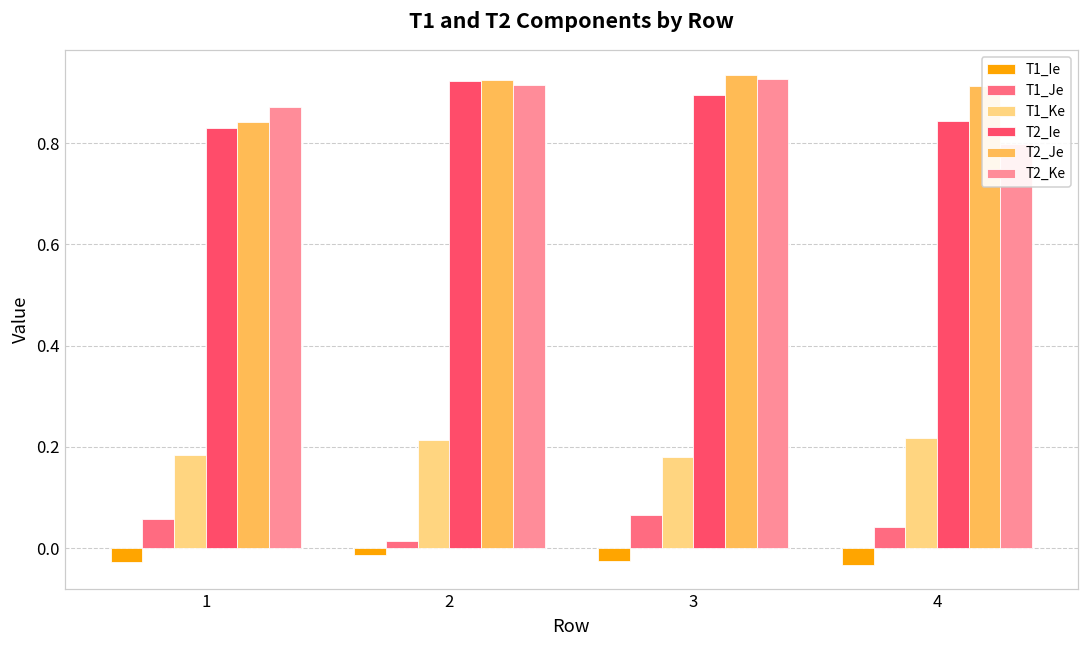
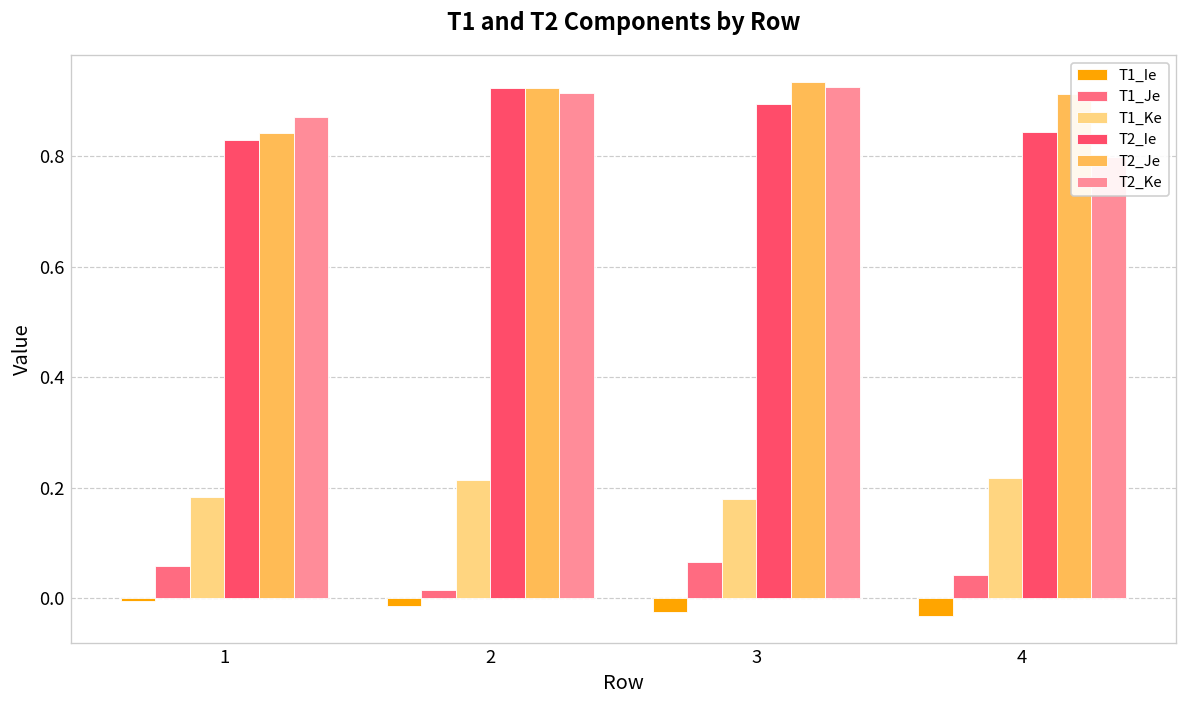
  {
    "T1_Ie": {
-     "1": -0.03,
+     "1": -0.01,
      "2": -0.01,
      "3": -0.02,
      "4": -0.03
    }
  }
